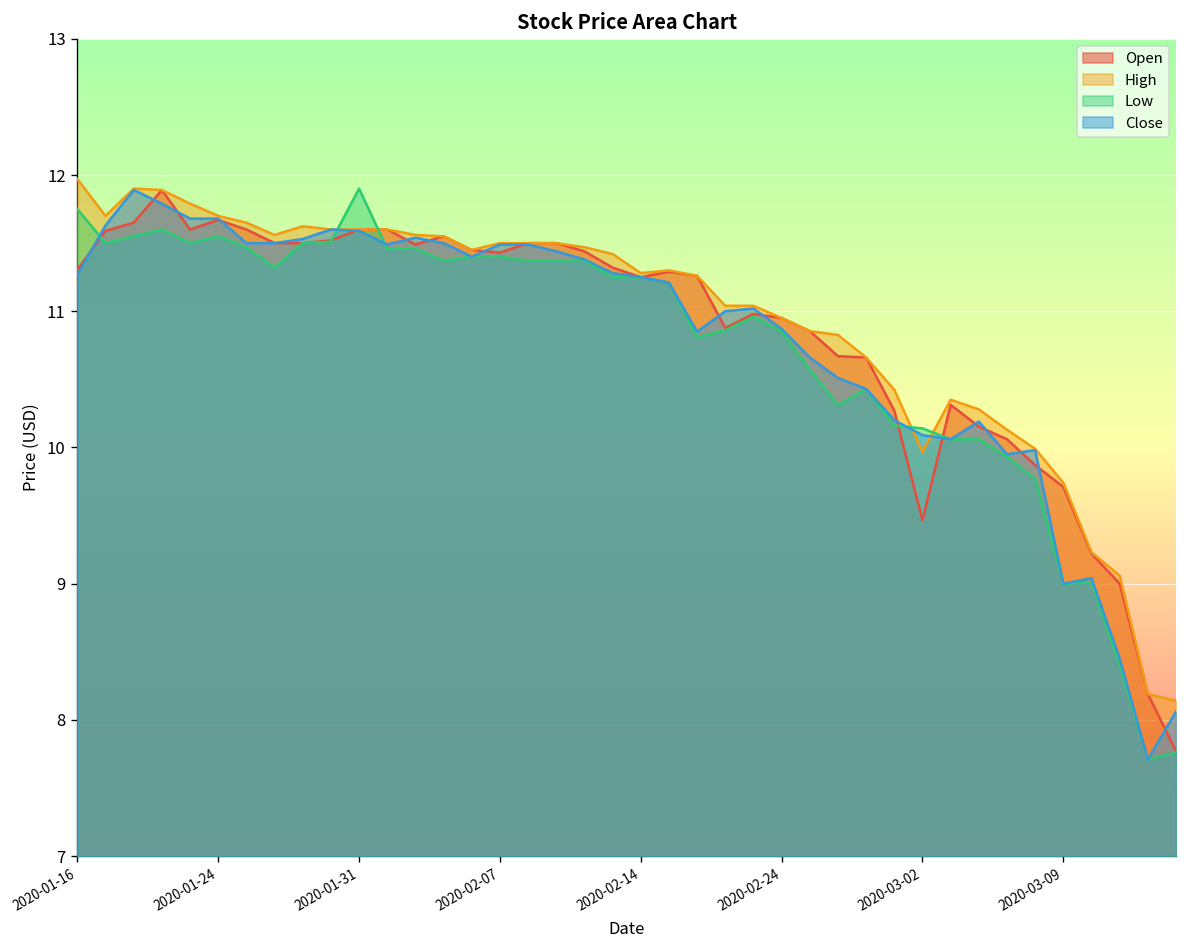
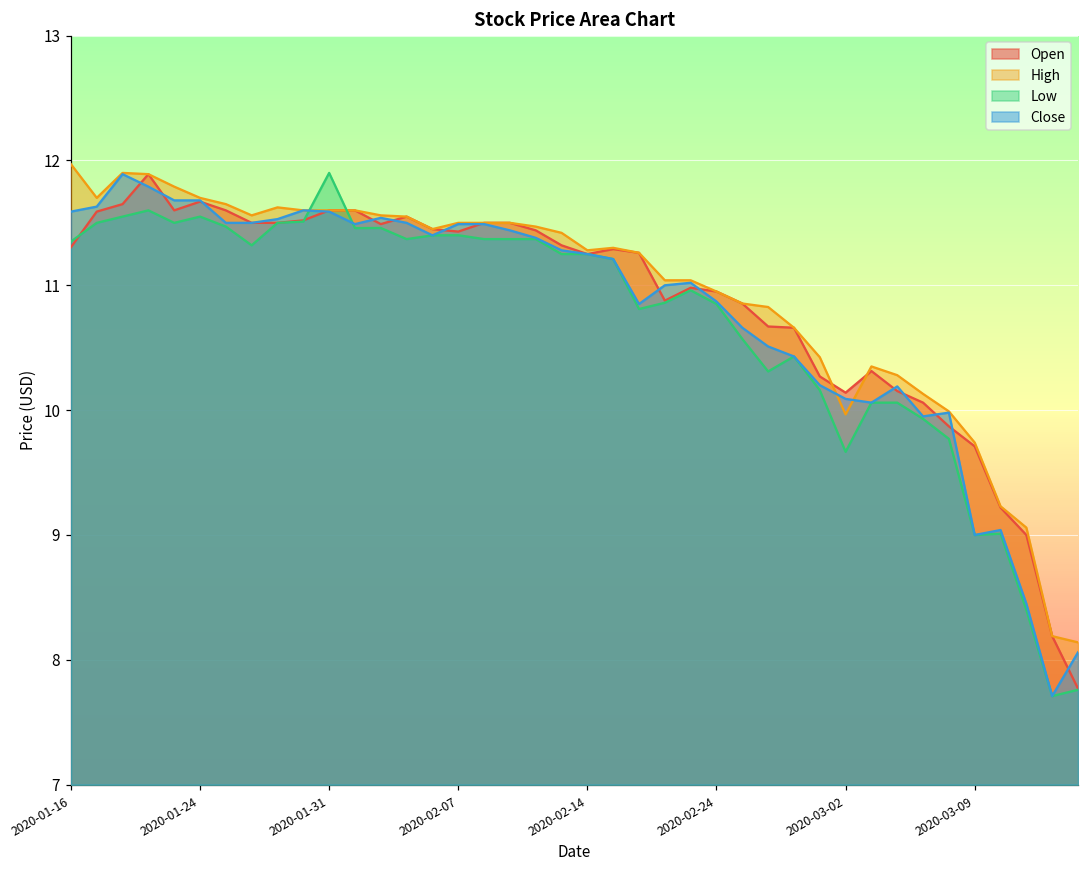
  {
    "Open": {
      "2020-01-16": 11.30,
      "2020-02-07": 11.43,
-     "2020-03-02": 9.46,
+     "2020-03-02": 10.14,
      "2020-03-09": 9.71
    },
    "High": {
      "2020-01-16": 11.97,
      "2020-02-14": 11.28,
      "2020-03-02": 9.97,
      "2020-03-09": 9.74
    },
    "Low": {
-     "2020-01-16": 11.75,
+     "2020-01-16": 11.35,
      "2020-01-24": 11.55,
      "2020-01-31": 11.90,
      "2020-02-07": 11.40,
-     "2020-03-02": 10.14
+     "2020-03-02": 9.67
    },
    "Close": {
-     "2020-01-16": 11.27,
+     "2020-01-16": 11.59,
      "2020-03-02": 10.09
    }
  }
